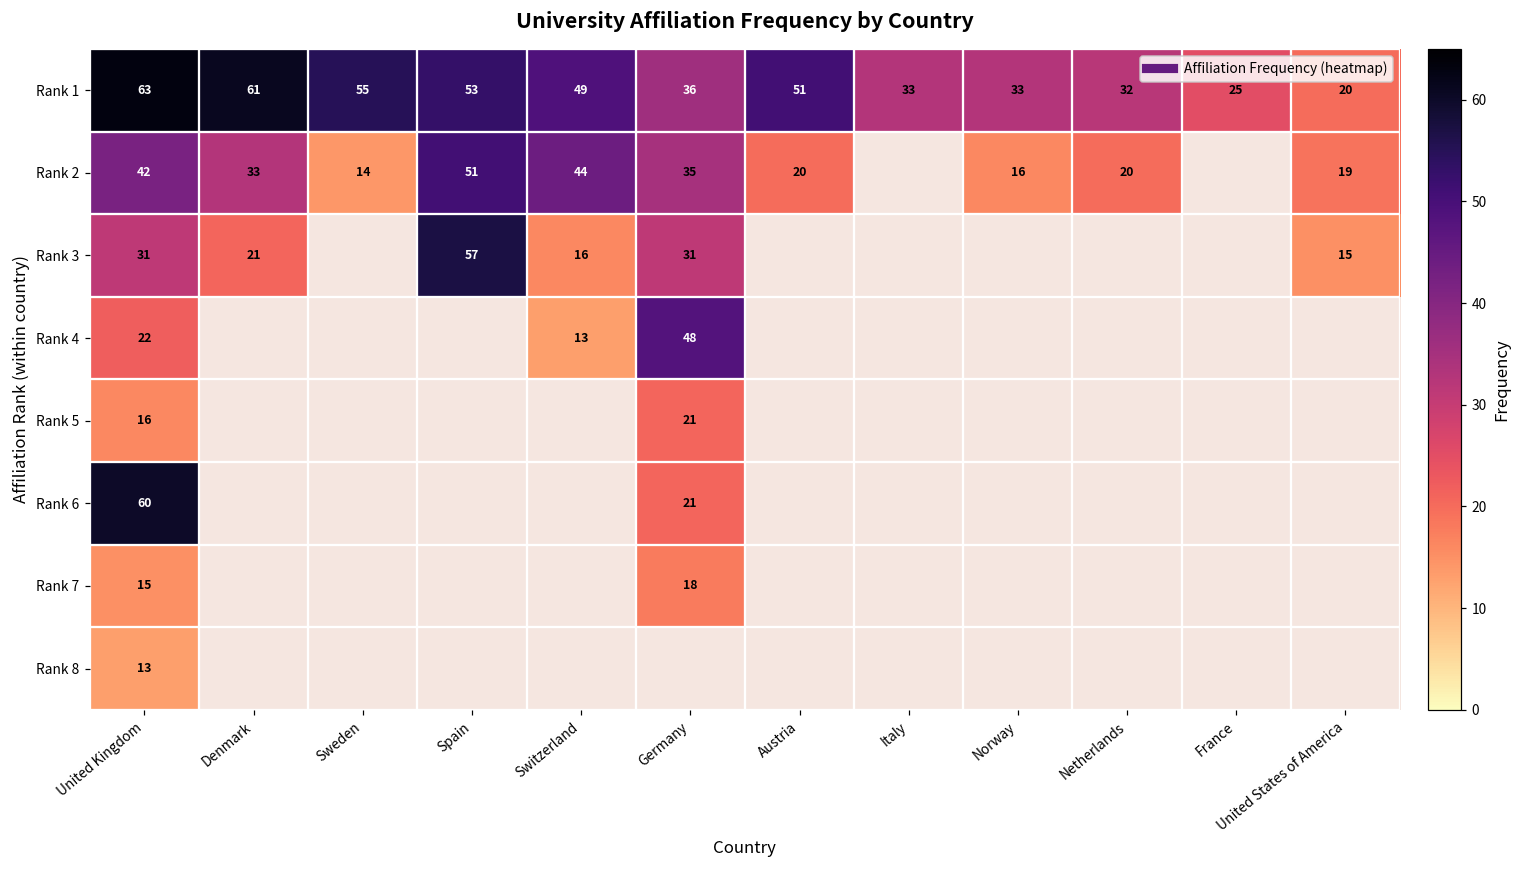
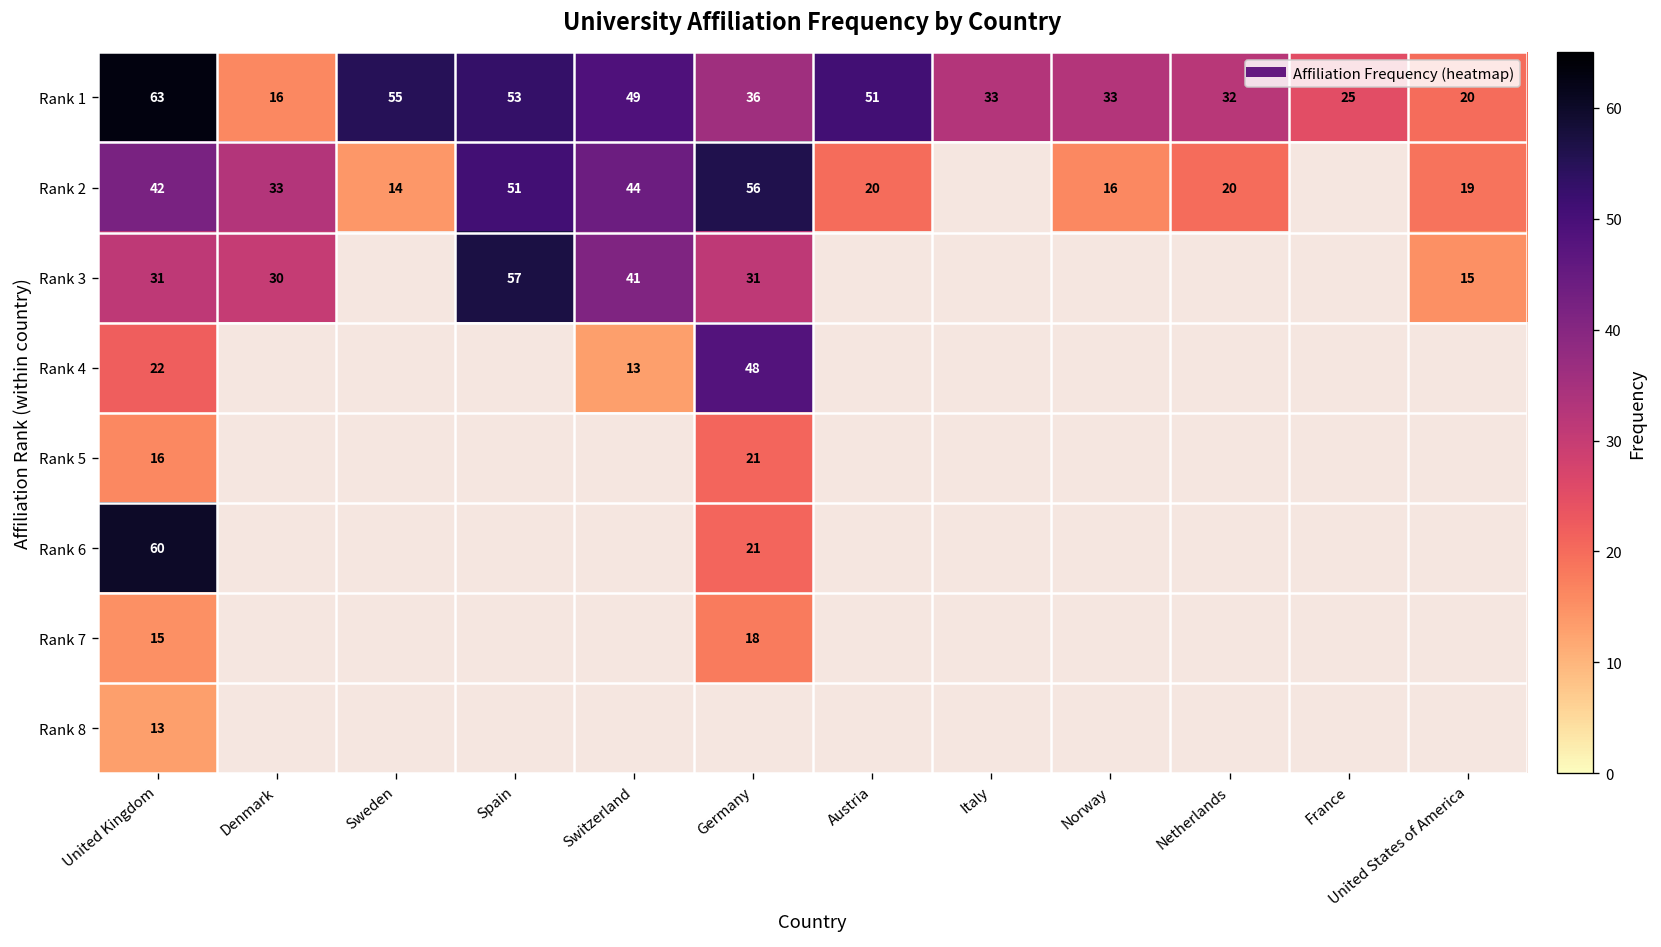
  {
    "Rank 1": {
      "United Kingdom": 63,
-     "Denmark": 61,
+     "Denmark": 16,
      "Sweden": 55,
      "Spain": 53,
      "Switzerland": 49,
      "Germany": 36,
      "Austria": 51,
      "Italy": 33,
      "Norway": 33,
      "Netherlands": 32,
      "France": 25,
      "United States of America": 20
    },
    "Rank 2": {
      "United Kingdom": 42,
      "Denmark": 33,
      "Sweden": 14,
      "Spain": 51,
      "Switzerland": 44,
-     "Germany": 35,
+     "Germany": 56,
      "Austria": 20,
      "Norway": 16,
      "Netherlands": 20,
      "United States of America": 19
    },
    "Rank 3": {
      "United Kingdom": 31,
-     "Denmark": 21,
+     "Denmark": 30,
      "Spain": 57,
-     "Switzerland": 16,
+     "Switzerland": 41,
      "Germany": 31,
      "United States of America": 15
    },
    "Rank 4": {
      "United Kingdom": 22,
      "Switzerland": 13,
      "Germany": 48
    },
    "Rank 5": {
      "United Kingdom": 16,
      "Germany": 21
    },
    "Rank 6": {
      "United Kingdom": 60,
      "Germany": 21
    },
    "Rank 7": {
      "United Kingdom": 15,
      "Germany": 18
    },
    "Rank 8": {
      "United Kingdom": 13
    }
  }
